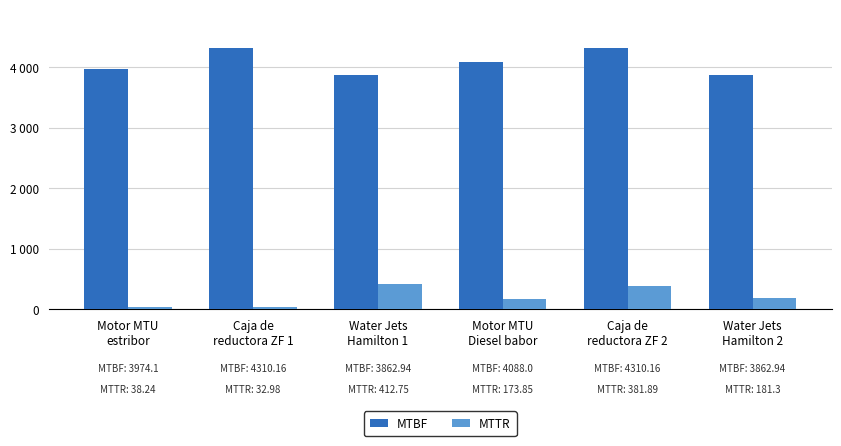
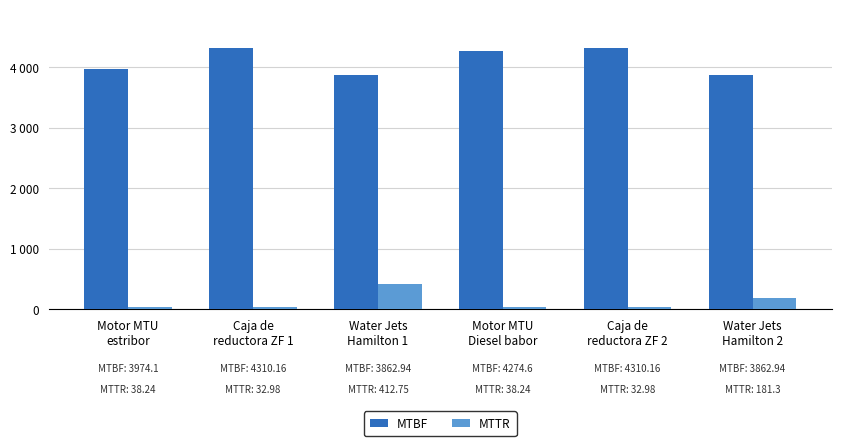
  {
    "MTBF": {
-     "Motor MTU Diesel babor": 4088.0
+     "Motor MTU Diesel babor": 4274.6
    },
    "MTTR": {
-     "Motor MTU Diesel babor": 173.85,
-     "Caja de reductora ZF 2": 381.89
+     "Motor MTU Diesel babor": 38.24,
+     "Caja de reductora ZF 2": 32.98
    }
  }
